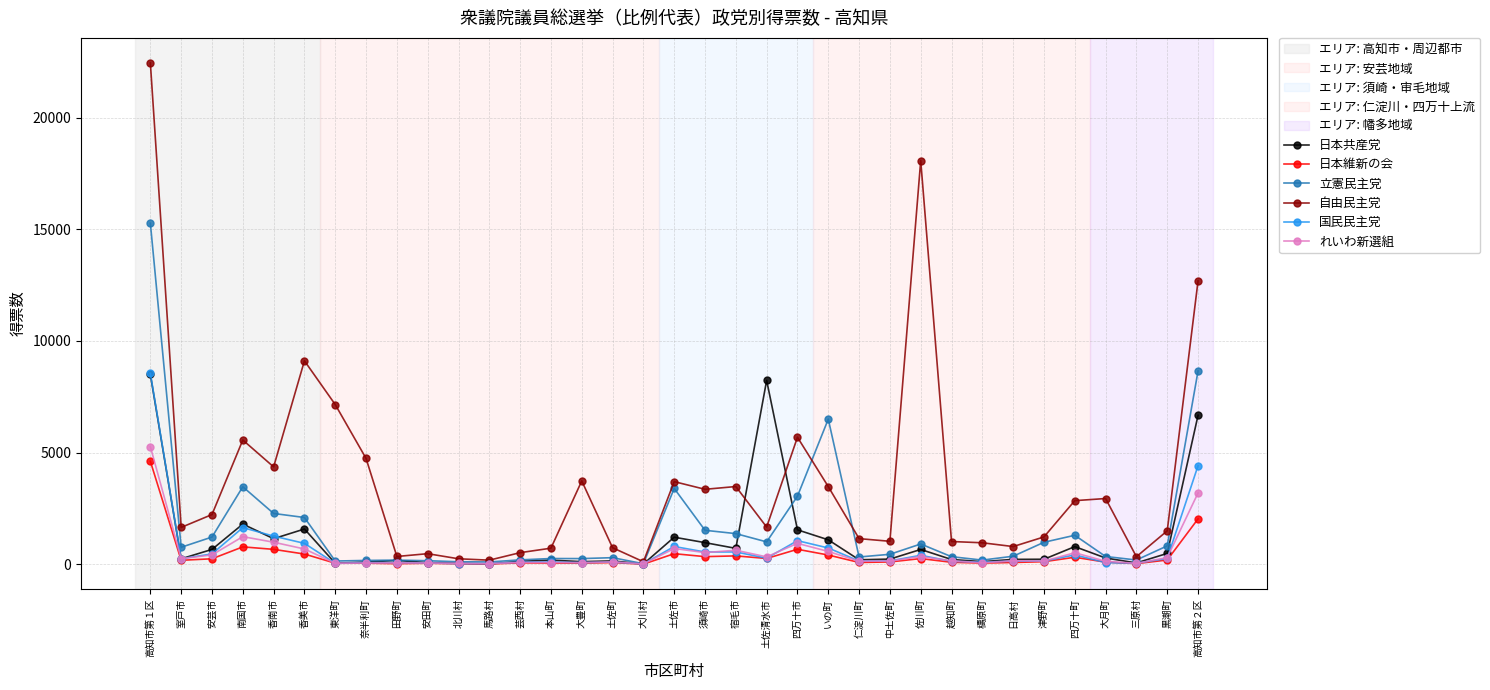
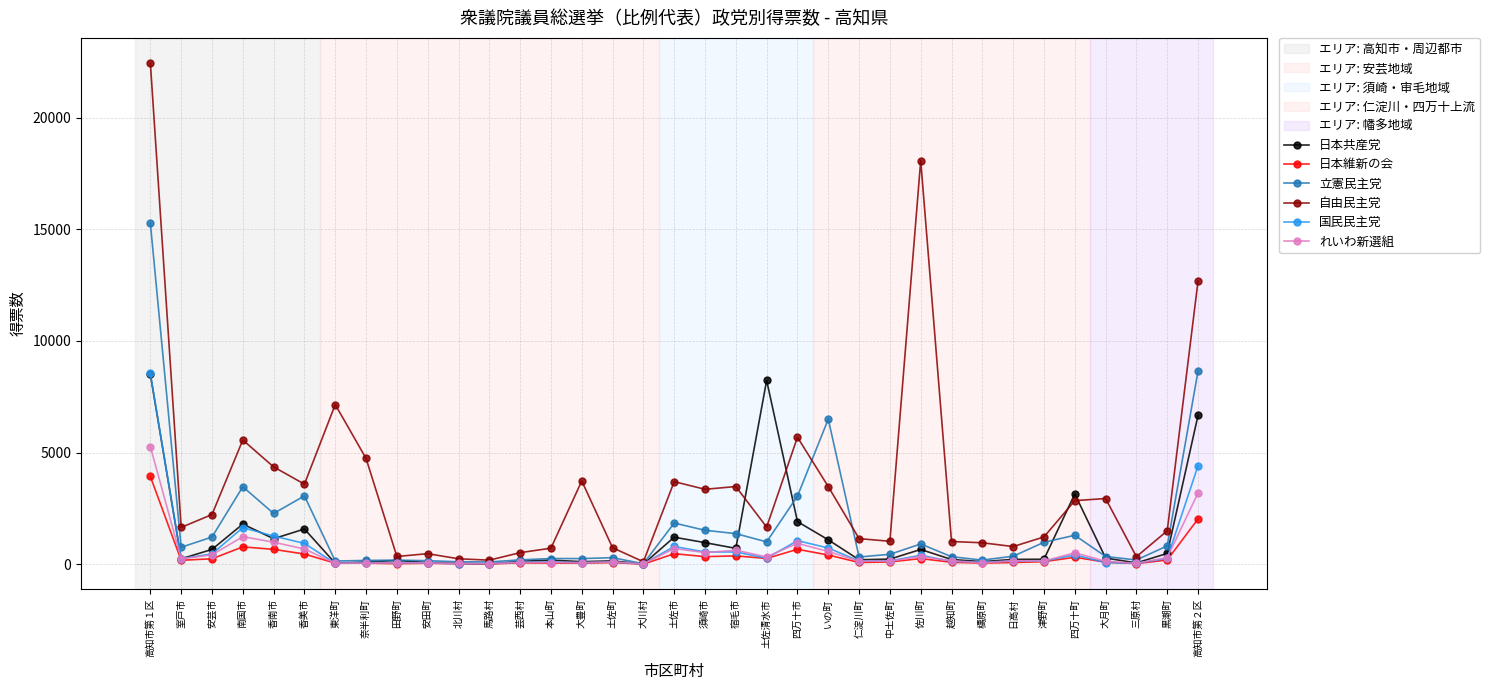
  {
    "日本共産党": {
      "安芸市": 700,
      "南国市": 1800,
      "香南市": 1100,
      "香美市": 1600,
      "土佐市": 1200,
      "須崎市": 1000,
      "土佐清水市": 8200,
-     "四万十市": 1500,
+     "四万十市": 1900,
      "いの町": 1100,
      "佐川町": 700,
-     "四万十町": 800,
+     "四万十町": 3100,
      "黒潮町": 500,
      "高知市第２区": 6700
    },
    "日本維新の会": {
-     "高知市第１区": 4600,
+     "高知市第１区": 3900,
      "安芸市": 200,
      "南国市": 800,
      "香南市": 700,
      "香美市": 500,
      "土佐市": 500,
      "須崎市": 300,
      "宿毛市": 400,
      "四万十市": 700,
      "いの町": 400,
      "高知市第２区": 2000
    },
    "立憲民主党": {
      "高知市第１区": 15300,
      "室戸市": 800,
      "安芸市": 1200,
      "南国市": 3500,
      "香南市": 2300,
-     "香美市": 2100,
+     "香美市": 3100,
      "大豊町": 300,
      "土佐町": 300,
-     "土佐市": 3400,
+     "土佐市": 1800,
      "須崎市": 1500,
      "宿毛市": 1400,
      "土佐清水市": 1000,
      "四万十市": 3000,
      "いの町": 6500,
      "仁淀川町": 300,
      "中土佐町": 400,
      "佐川町": 900,
      "越知町": 300,
      "日高村": 400,
      "津野町": 1000,
      "四万十町": 1300,
      "三原村": 200,
      "黒潮町": 800,
      "高知市第２区": 8700
    },
    "自由民主党": {
      "高知市第１区": 22400,
      "室戸市": 1700,
      "安芸市": 2200,
      "南国市": 5600,
      "香南市": 4400,
-     "香美市": 9100,
+     "香美市": 3600,
      "東洋町": 7200,
      "奈半利町": 4700,
      "田野町": 400,
      "安田町": 500,
      "北川村": 200,
      "芸西村": 500,
      "本山町": 700,
      "大豊町": 3700,
      "土佐町": 700,
      "土佐市": 3700,
      "須崎市": 3400,
      "宿毛市": 3500,
      "土佐清水市": 1700,
      "四万十市": 5700,
      "いの町": 3500,
      "仁淀川町": 1100,
      "中土佐町": 1000,
      "佐川町": 18100,
      "越知町": 1000,
      "檮原町": 1000,
      "日高村": 800,
      "津野町": 1200,
      "四万十町": 2800,
      "大月町": 2900,
      "三原村": 300,
      "黒潮町": 1500,
      "高知市第２区": 12700
    },
    "国民民主党": {
      "南国市": 1600,
      "香南市": 1300,
      "香美市": 900,
      "四万十市": 1100,
      "いの町": 700,
      "高知市第２区": 4400
    },
    "れいわ新選組": {
      "高知市第１区": 5300,
      "南国市": 1200,
      "香南市": 1000,
      "香美市": 700,
      "四万十市": 900,
      "いの町": 600,
      "高知市第２区": 3200
    }
  }
